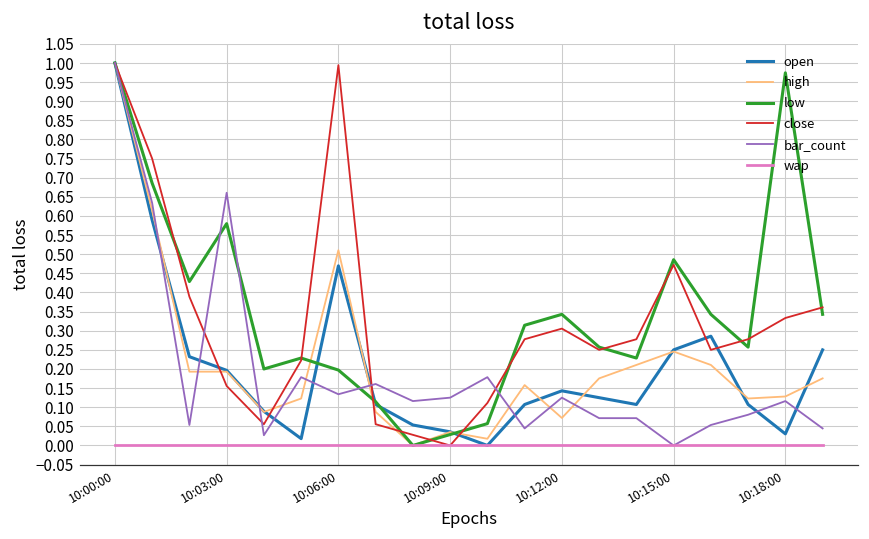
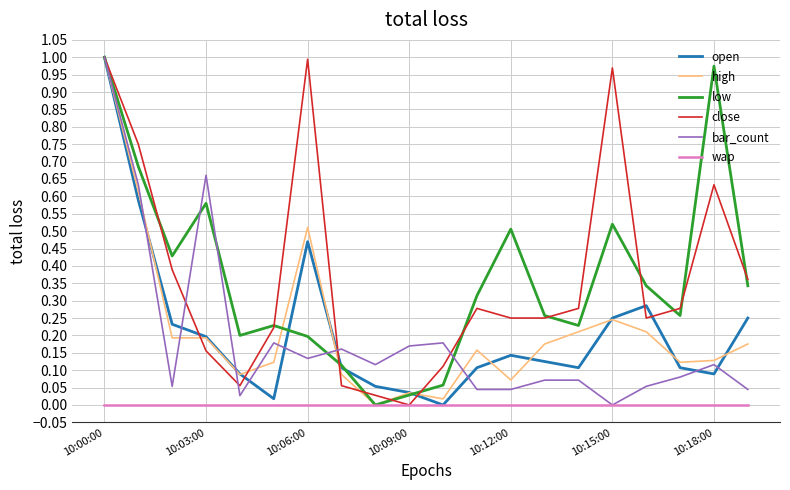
  {
    "open": {
      "10:06:00": 0.47,
      "10:12:00": 0.14,
-     "10:18:00": 0.03
+     "10:18:00": 0.09
    },
    "high": {
      "10:06:00": 0.51,
      "10:12:00": 0.07,
      "10:18:00": 0.13
    },
    "low": {
      "10:03:00": 0.58,
      "10:06:00": 0.20,
-     "10:12:00": 0.34,
-     "10:15:00": 0.49,
+     "10:12:00": 0.51,
+     "10:15:00": 0.52,
      "10:18:00": 0.97
    },
    "close": {
      "10:03:00": 0.16,
      "10:06:00": 0.99,
-     "10:12:00": 0.31,
-     "10:15:00": 0.47,
-     "10:18:00": 0.33
+     "10:12:00": 0.25,
+     "10:15:00": 0.97,
+     "10:18:00": 0.63
    },
    "bar_count": {
      "10:03:00": 0.66,
      "10:06:00": 0.13,
-     "10:09:00": 0.13,
-     "10:12:00": 0.13,
+     "10:09:00": 0.17,
+     "10:12:00": 0.04,
      "10:18:00": 0.12
    },
    "wap": {
      "10:00:00": 0.00,
      "10:03:00": 0.00,
      "10:06:00": 0.00,
      "10:12:00": 0.00,
      "10:18:00": 0.00
    }
  }
